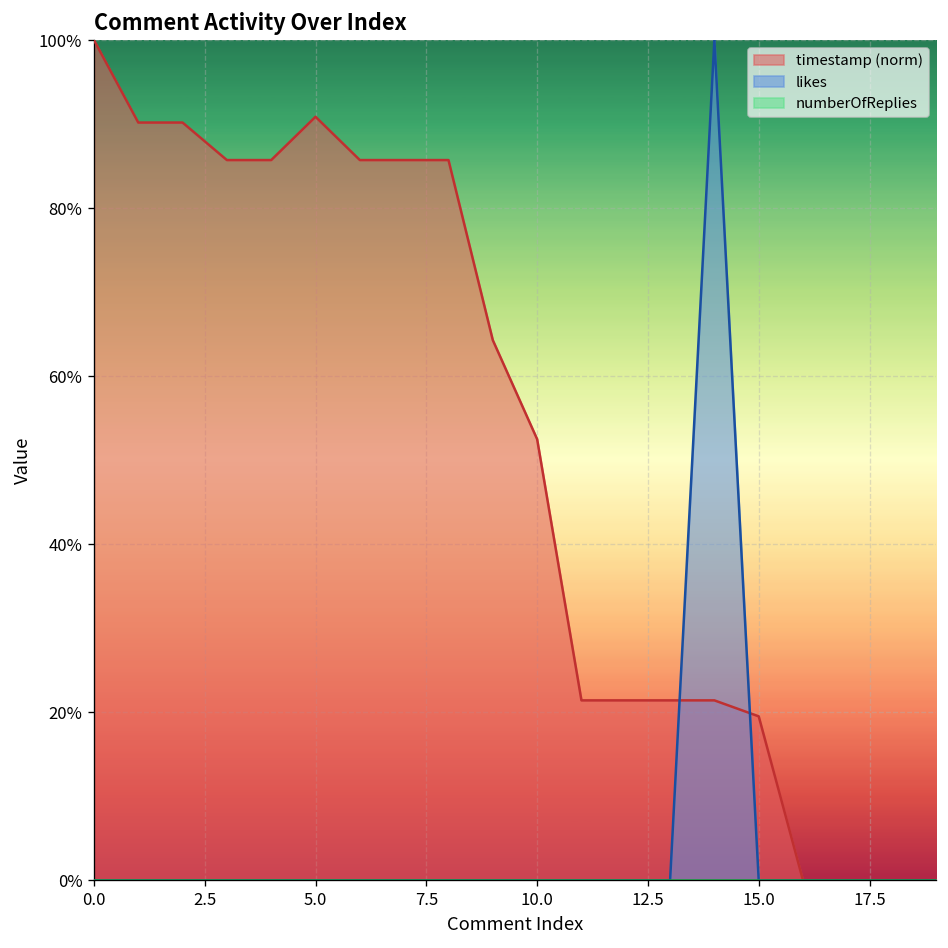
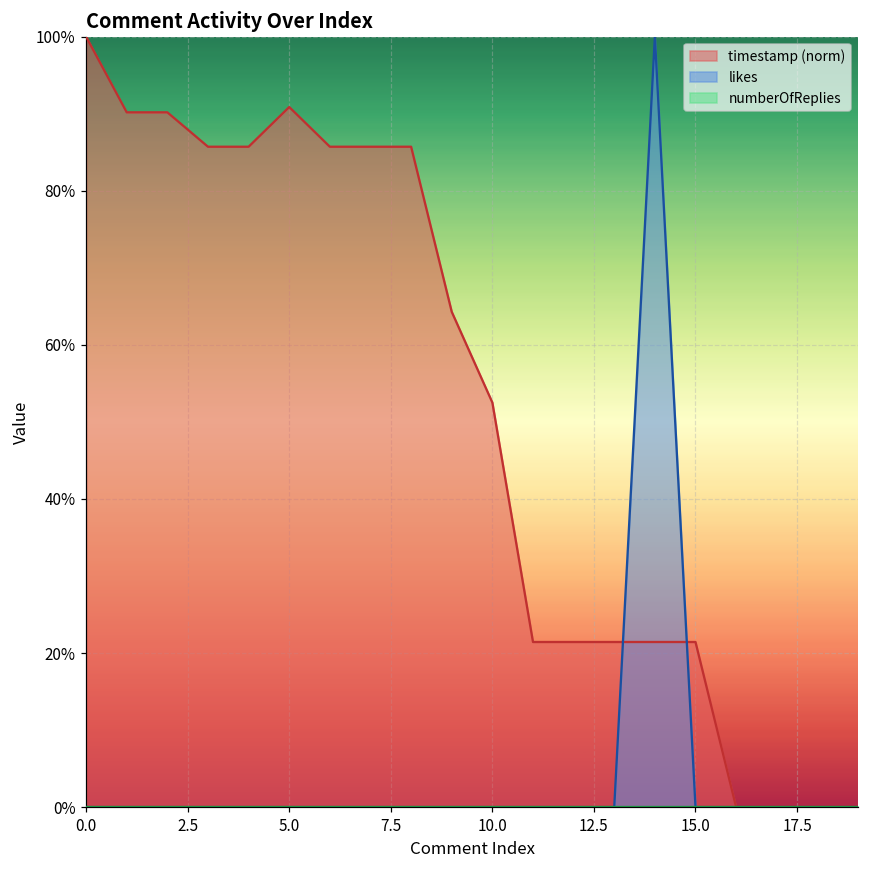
  {
    "timestamp (norm)": {
      "0.0": "100%",
      "5.0": "91%",
      "10.0": "53%",
-     "15.0": "20%"
+     "15.0": "21%"
    }
  }
